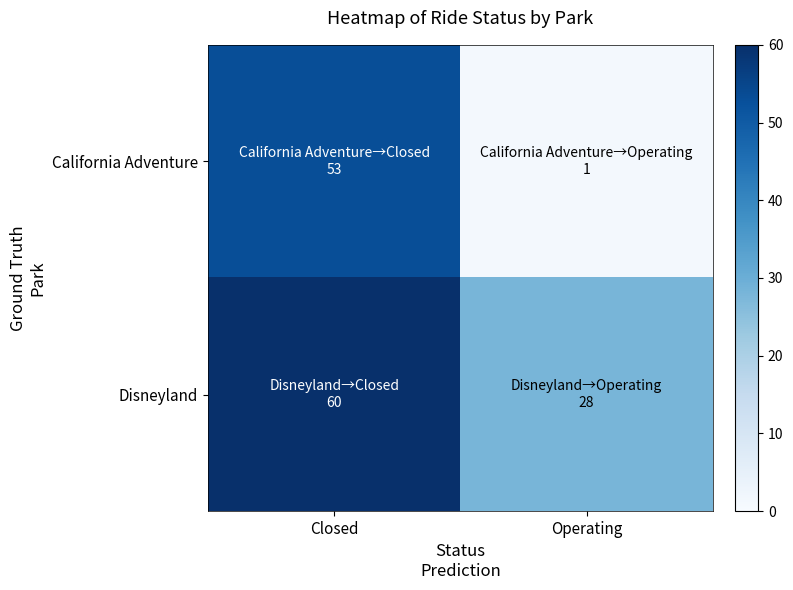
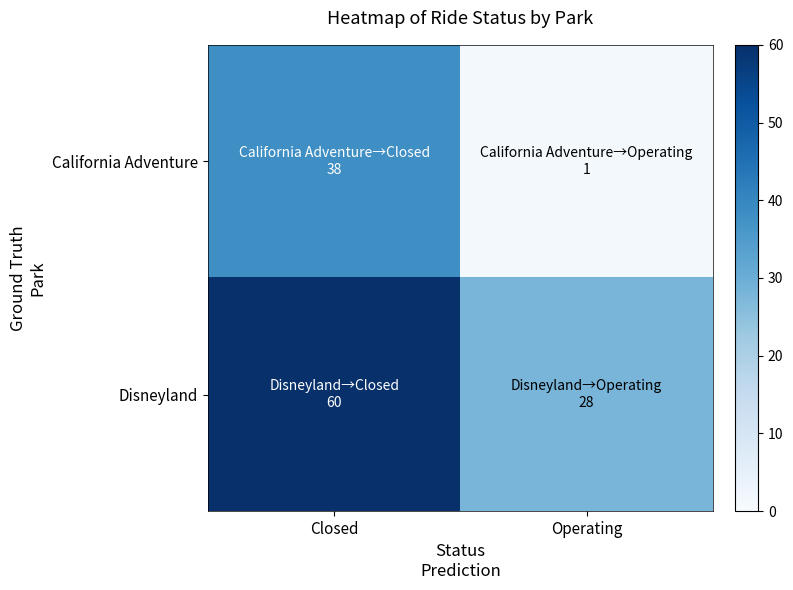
  {
    "California Adventure": {
-     "Closed": 53,
+     "Closed": 38,
      "Operating": 1
    },
    "Disneyland": {
      "Closed": 60,
      "Operating": 28
    }
  }
